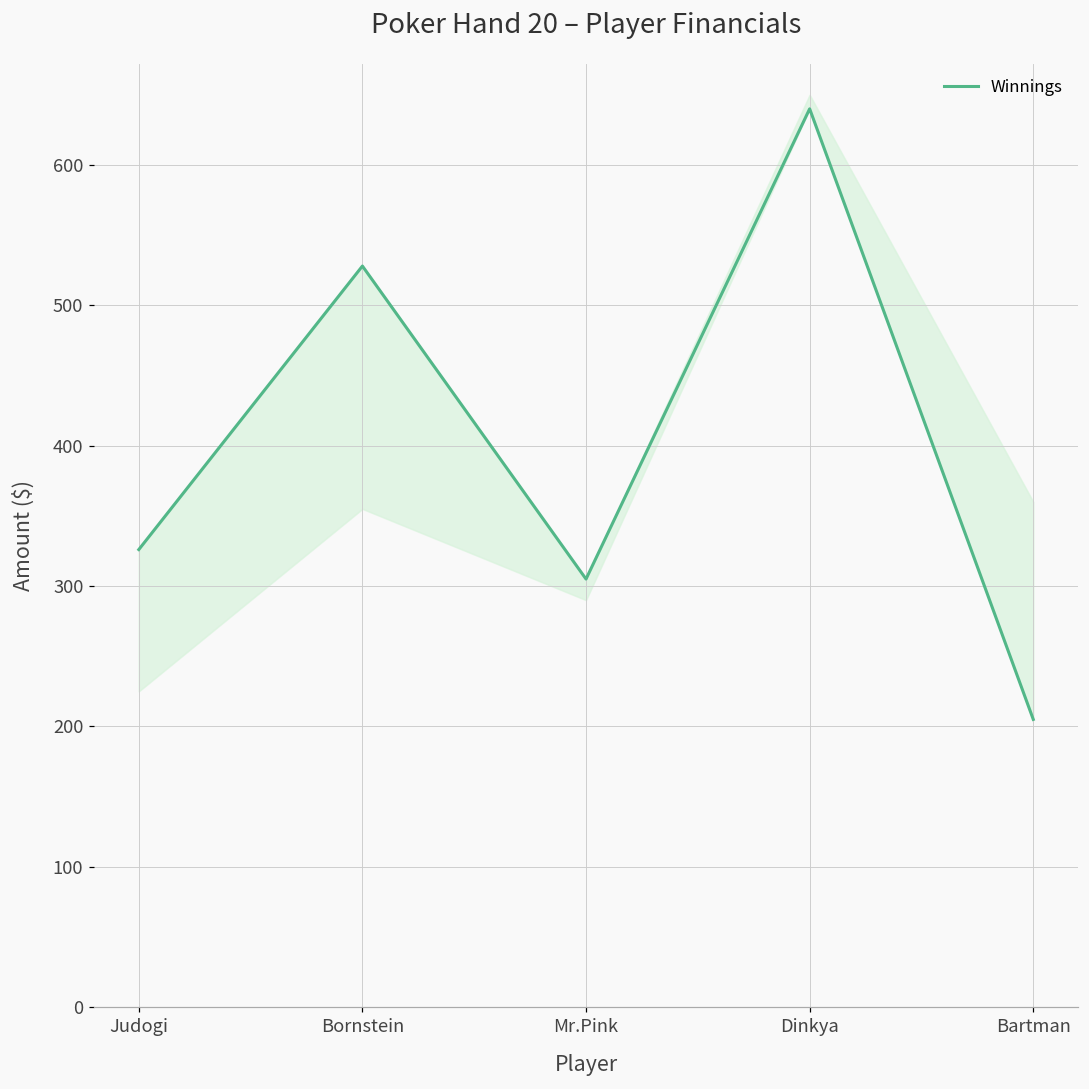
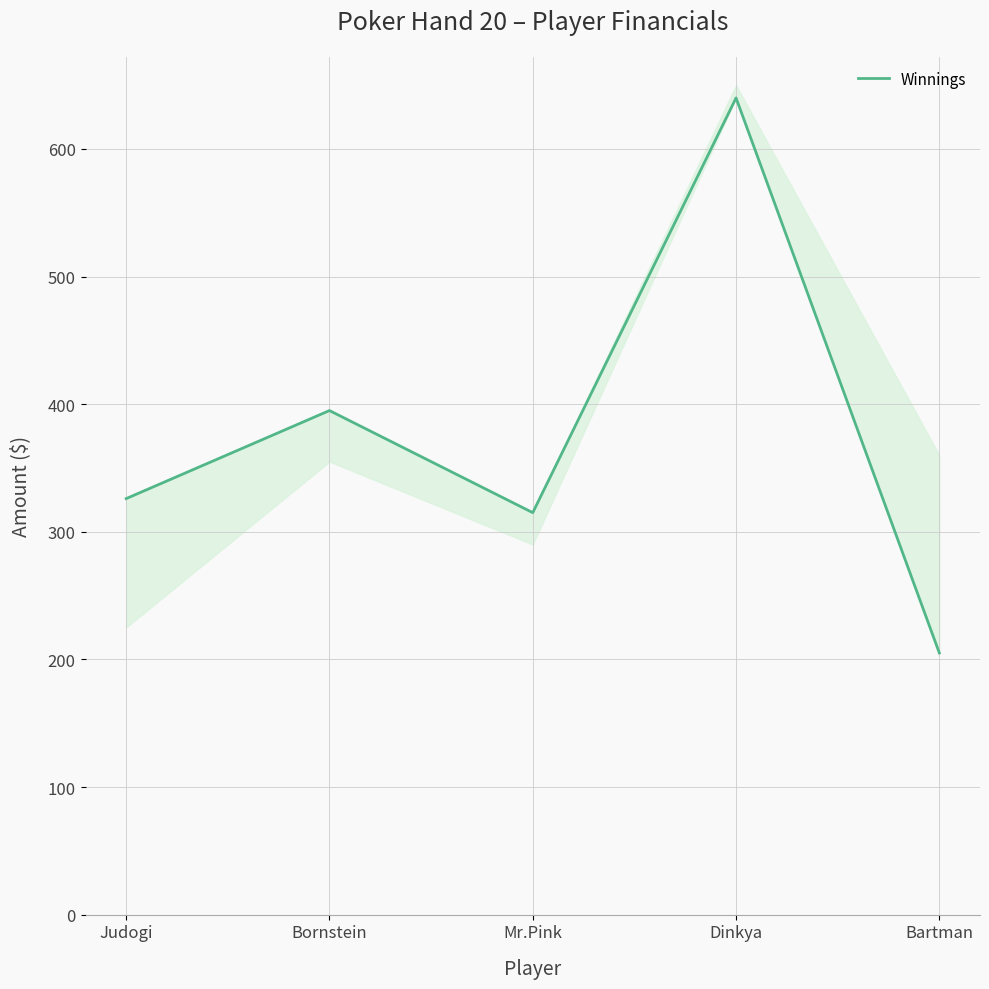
  {
    "Winnings": {
-     "Bornstein": 528,
-     "Mr.Pink": 305,
+     "Bornstein": 395,
+     "Mr.Pink": 315,
      "Dinkya": 640,
      "Bartman": 205
    }
  }
